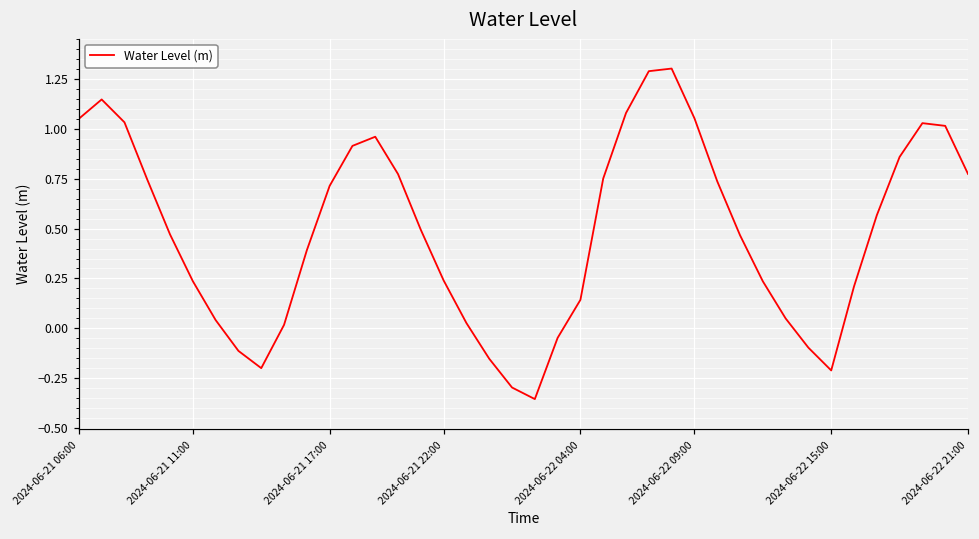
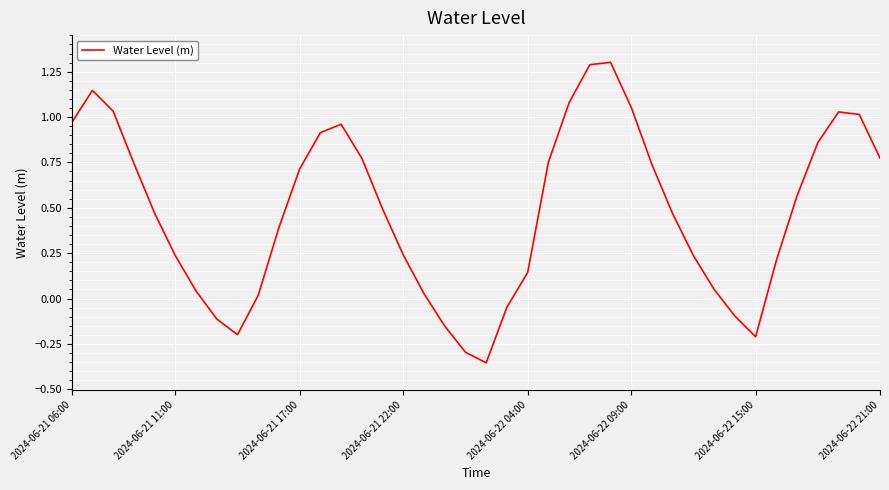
  {
-   "2024-06-21 06:00": 1.05,
+   "2024-06-21 06:00": 0.97,
    "2024-06-21 11:00": 0.24,
    "2024-06-21 17:00": 0.71,
    "2024-06-21 22:00": 0.24,
    "2024-06-22 04:00": 0.14,
    "2024-06-22 09:00": 1.05,
    "2024-06-22 15:00": -0.21,
    "2024-06-22 21:00": 0.77
  }
